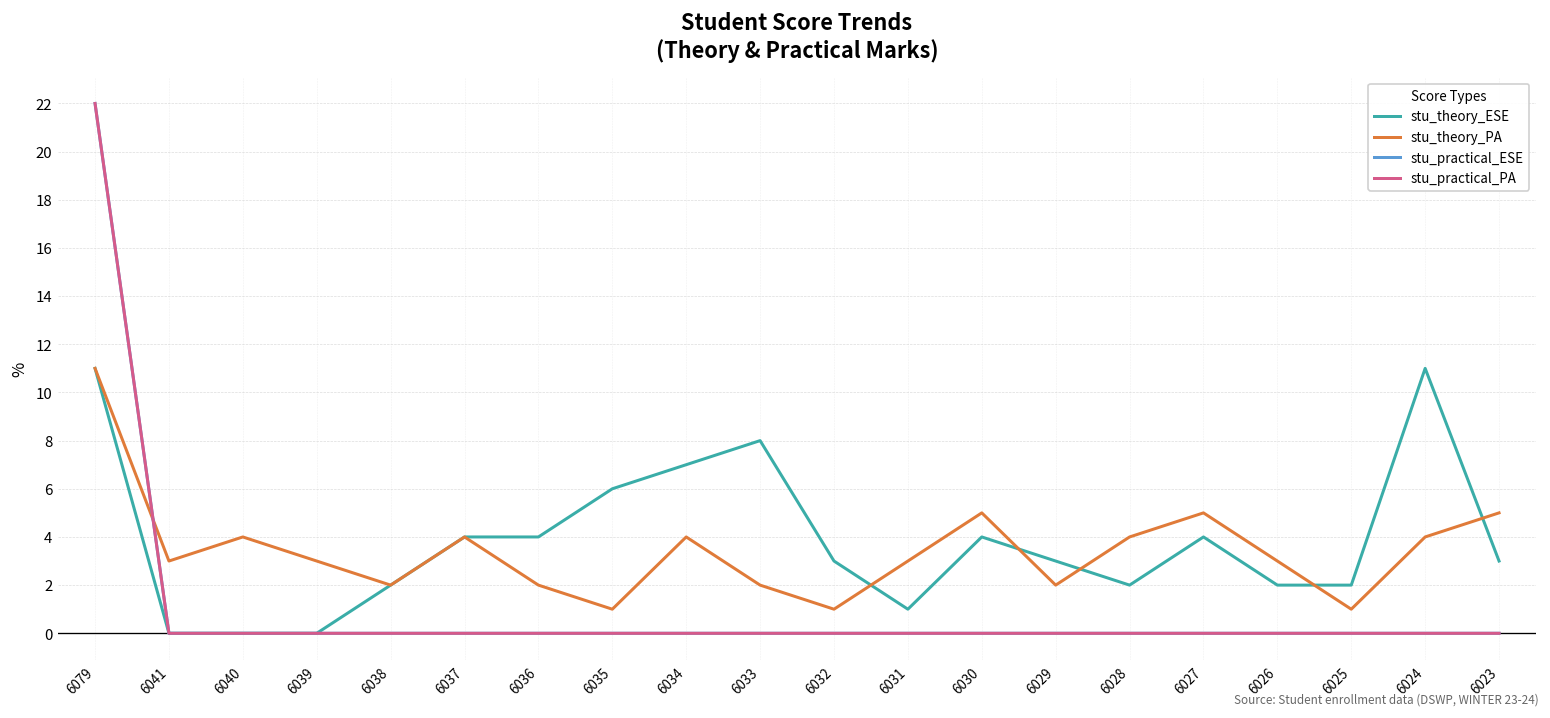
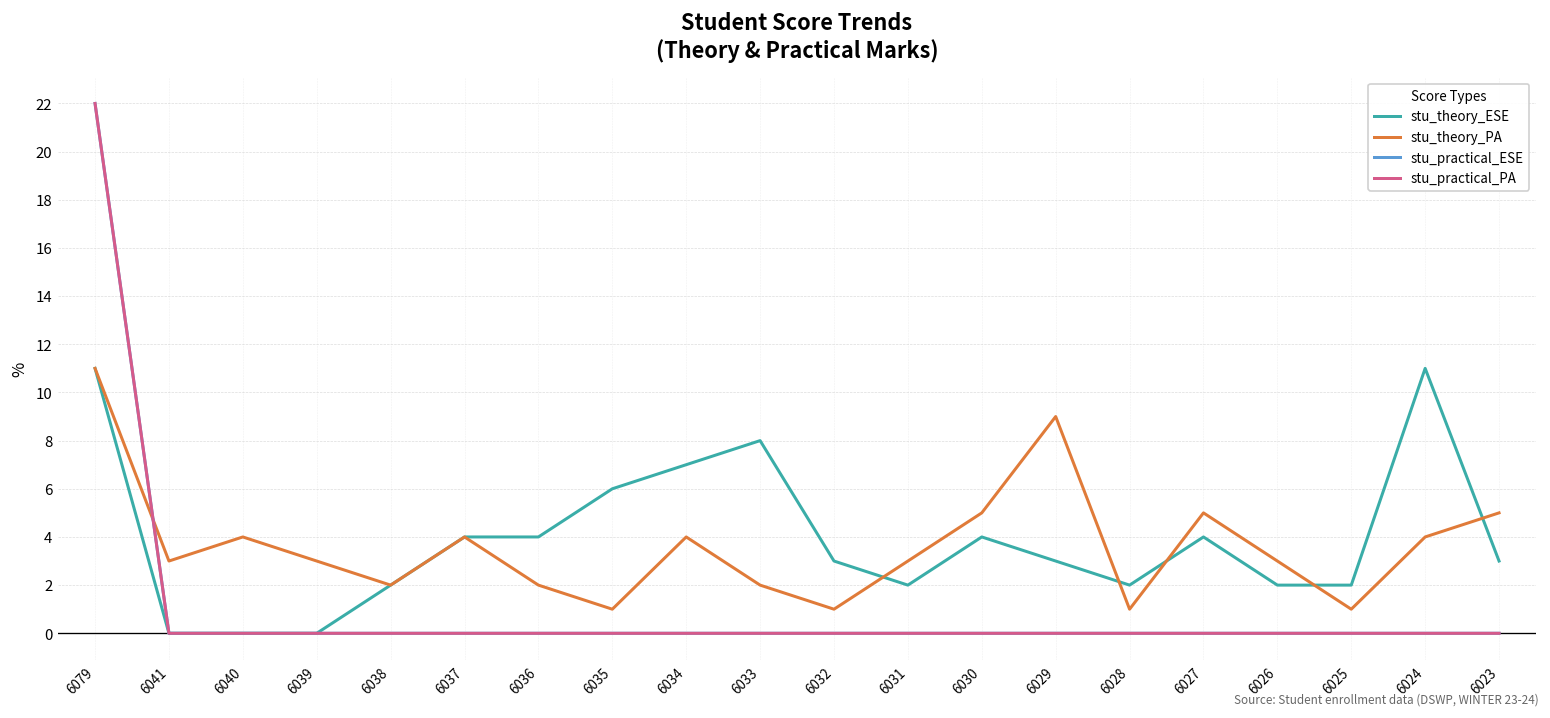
  {
    "stu_theory_ESE": {
      "6036": 4,
      "6035": 6,
      "6034": 7,
      "6033": 8,
      "6032": 3,
-     "6031": 1,
+     "6031": 2,
      "6030": 4,
      "6029": 3,
      "6028": 2,
      "6027": 4,
      "6026": 2,
      "6025": 2,
      "6024": 11,
      "6023": 3
    },
    "stu_theory_PA": {
      "6041": 3,
      "6040": 4,
      "6039": 3,
      "6036": 2,
      "6035": 1,
      "6034": 4,
      "6033": 2,
      "6032": 1,
      "6031": 3,
      "6030": 5,
-     "6029": 2,
-     "6028": 4,
+     "6029": 9,
+     "6028": 1,
      "6027": 5,
      "6026": 3,
      "6025": 1,
      "6024": 4,
      "6023": 5
    },
    "stu_practical_PA": {
      "6079": 22,
      "6038": 0,
      "6037": 0,
      "6036": 0,
      "6035": 0,
      "6034": 0,
      "6033": 0,
      "6032": 0,
      "6031": 0,
      "6030": 0,
      "6029": 0,
      "6028": 0,
      "6027": 0,
      "6026": 0,
      "6025": 0,
      "6024": 0,
      "6023": 0
    }
  }
